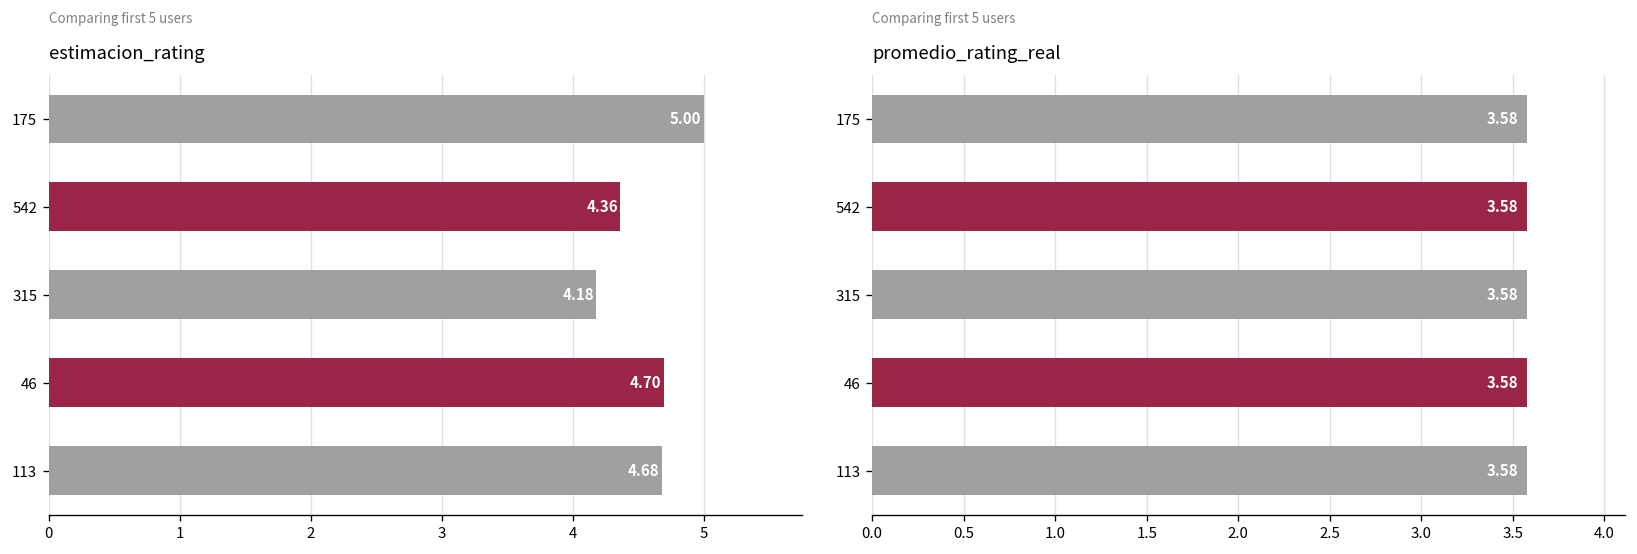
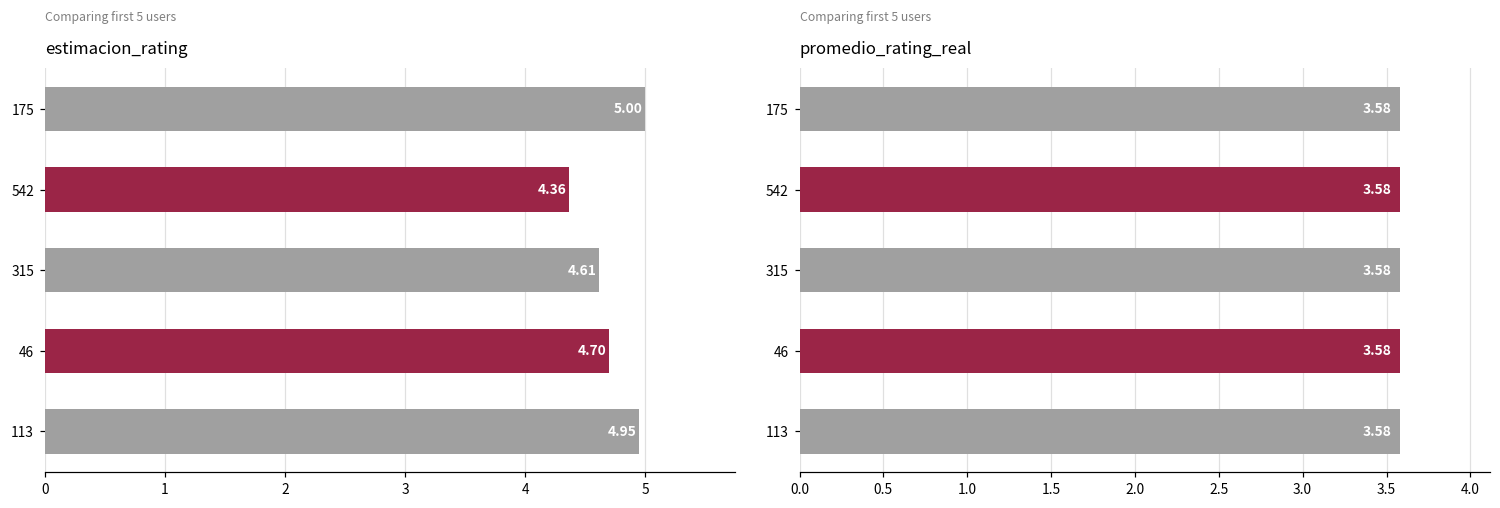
  {
    "estimacion_rating": {
      "175": 5.00,
      "542": 4.36,
-     "315": 4.18,
+     "315": 4.61,
      "46": 4.70,
-     "113": 4.68
+     "113": 4.95
    },
    "promedio_rating_real": {
      "175": 3.58,
      "542": 3.58,
      "315": 3.58,
      "46": 3.58,
      "113": 3.58
    }
  }
